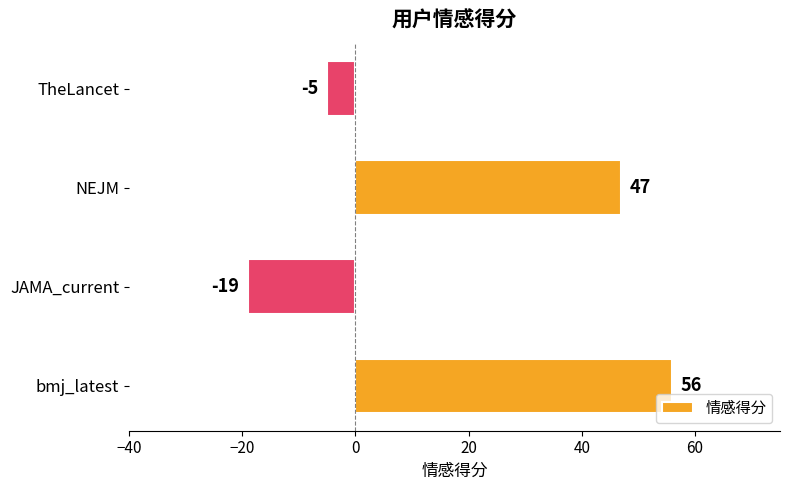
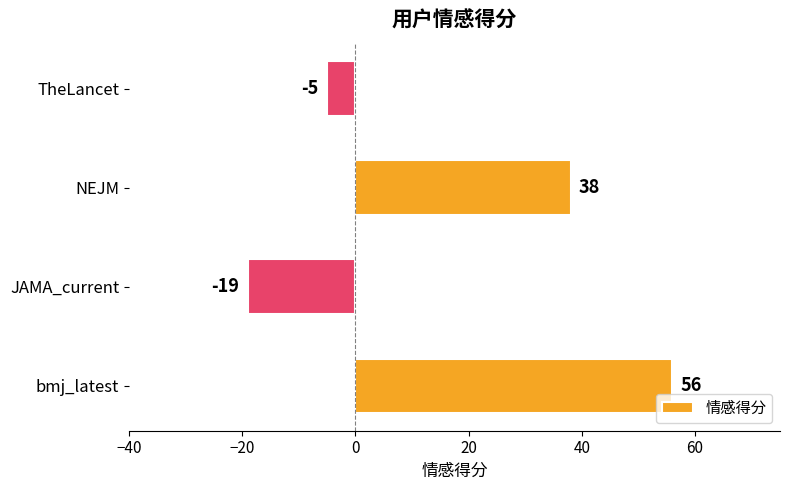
  {
    "TheLancet": -5,
-   "NEJM": 47,
+   "NEJM": 38,
    "JAMA_current": -19
  }
